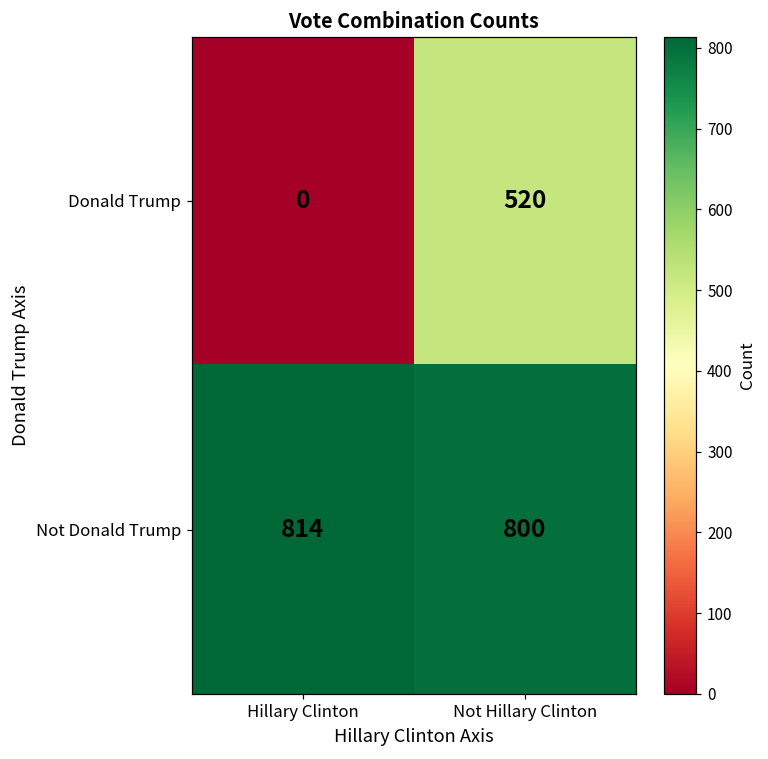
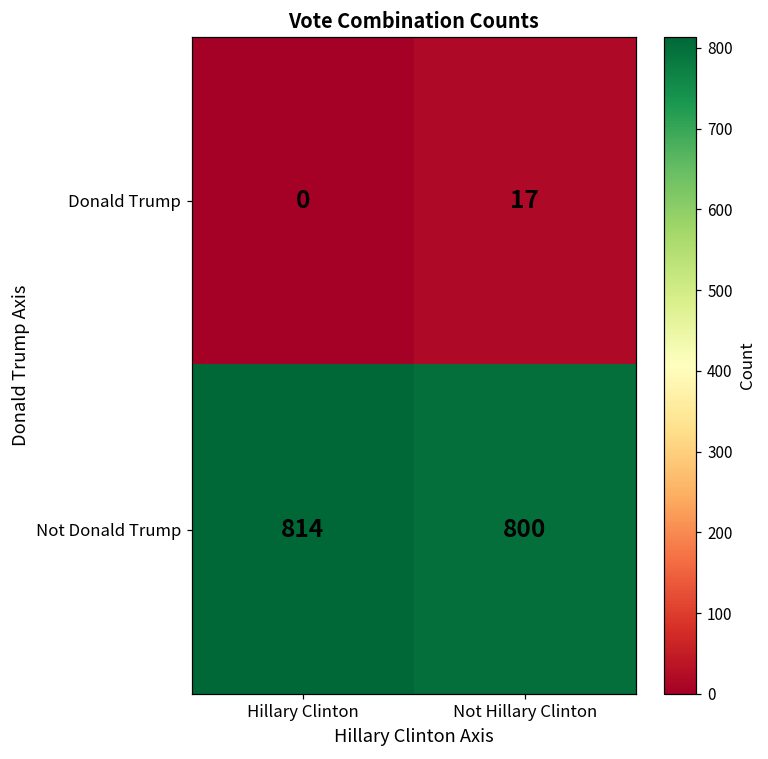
  {
    "Donald Trump": {
      "Hillary Clinton": 0,
-     "Not Hillary Clinton": 520
+     "Not Hillary Clinton": 17
    },
    "Not Donald Trump": {
      "Hillary Clinton": 814,
      "Not Hillary Clinton": 800
    }
  }
